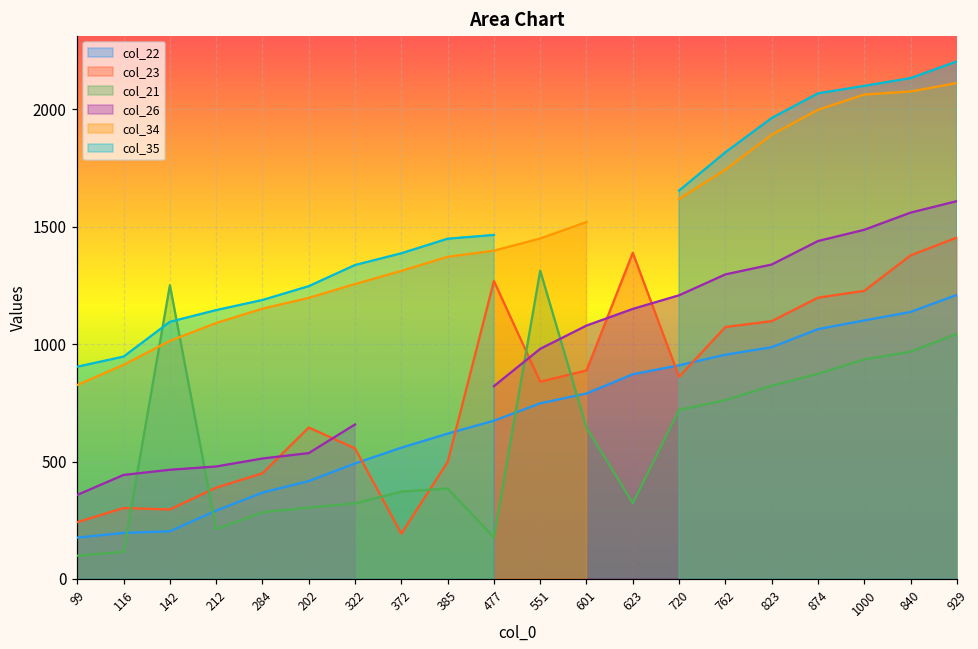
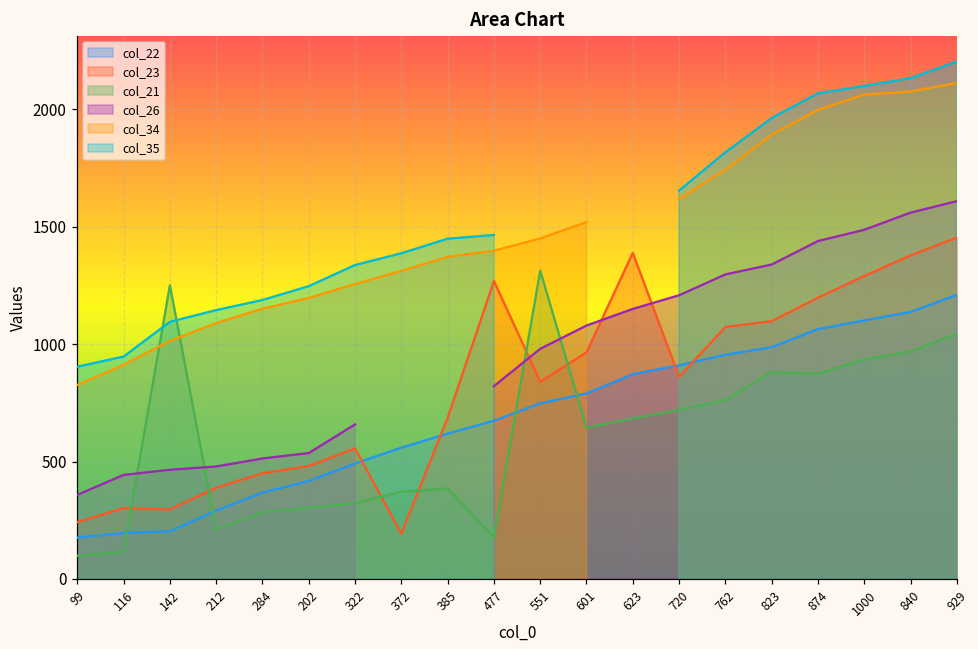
  {
    "col_23": {
      "99": 240,
      "116": 300,
      "142": 300,
      "212": 390,
      "284": 450,
-     "202": 650,
+     "202": 480,
      "322": 560,
      "372": 190,
-     "385": 500,
+     "385": 690,
      "477": 1270,
      "551": 840,
-     "601": 890,
+     "601": 970,
      "623": 1390,
      "720": 860,
      "762": 1070,
      "823": 1100,
      "874": 1200,
-     "1000": 1230,
+     "1000": 1290,
      "840": 1380,
      "929": 1450
    },
    "col_21": {
      "99": 100,
      "116": 120,
      "142": 1250,
      "212": 210,
      "284": 280,
      "202": 300,
      "322": 320,
      "372": 370,
      "385": 390,
      "477": 180,
      "551": 1310,
      "601": 640,
-     "623": 320,
+     "623": 680,
      "720": 720,
      "762": 760,
-     "823": 820,
+     "823": 880,
      "874": 870,
      "1000": 940,
      "840": 970,
      "929": 1040
    }
  }
